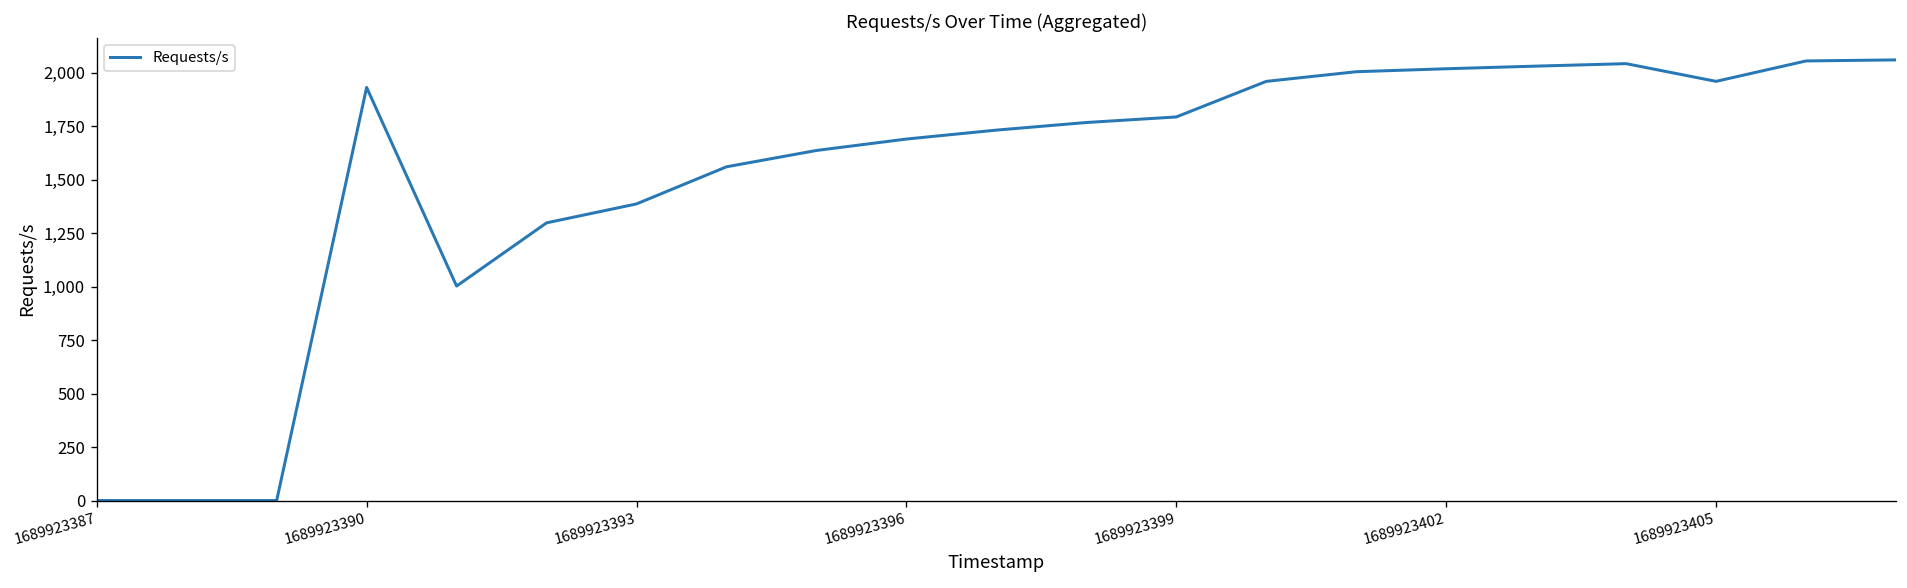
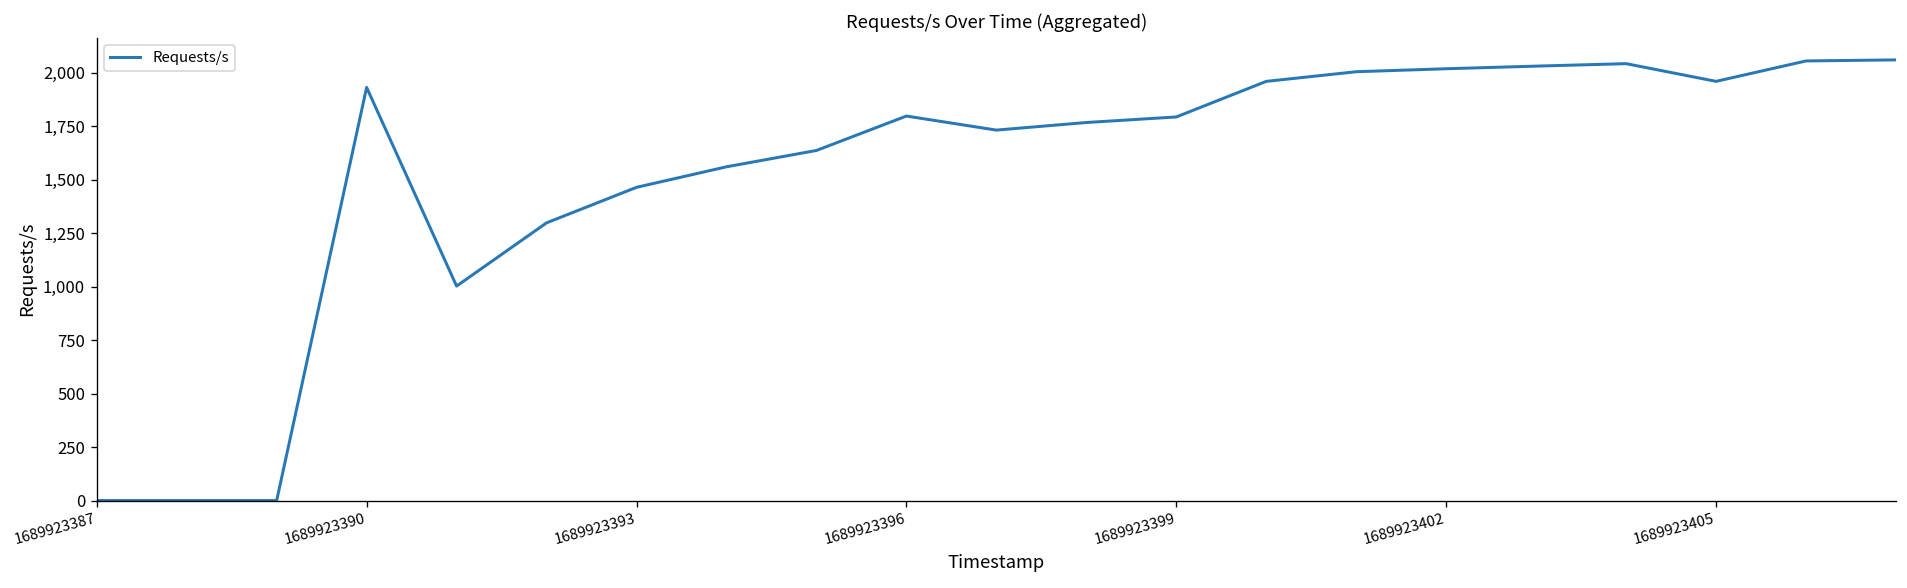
  {
    "1689923387": "0",
    "1689923390": "1,930",
-   "1689923393": "1,390",
-   "1689923396": "1,690",
+   "1689923393": "1,460",
+   "1689923396": "1,800",
    "1689923399": "1,790",
    "1689923402": "2,020",
    "1689923405": "1,960"
  }
